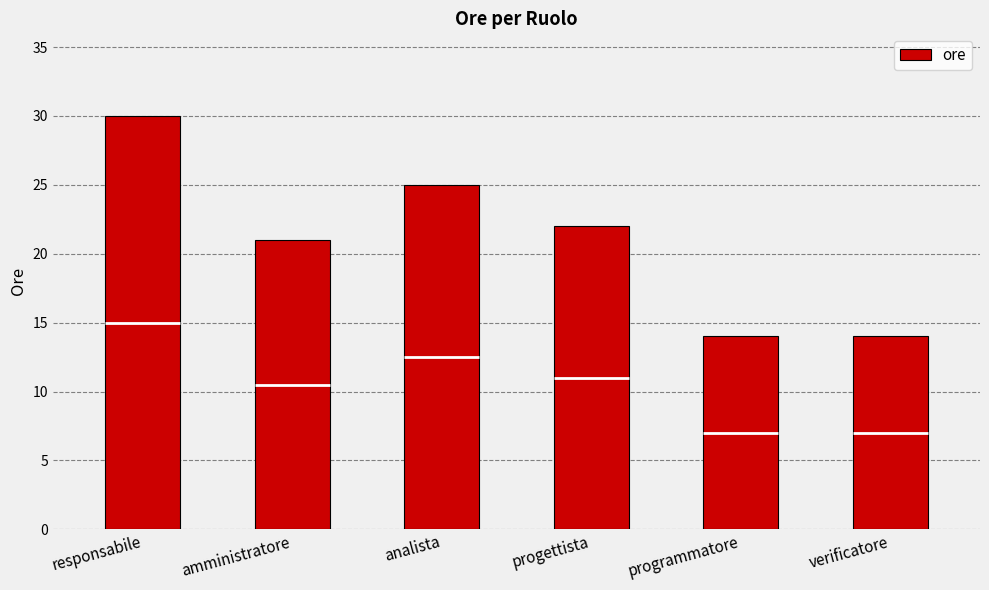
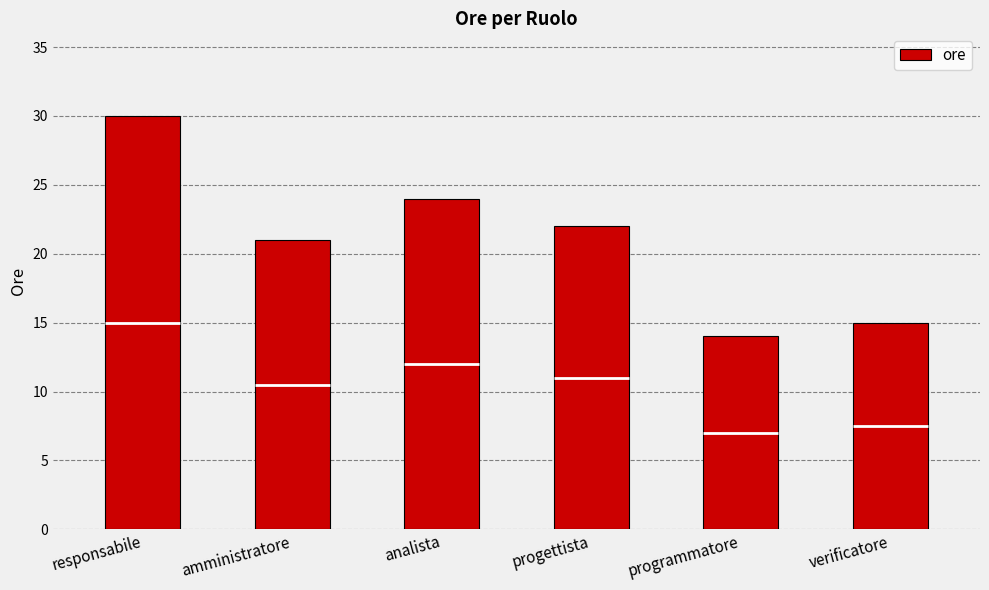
  {
    "responsabile": 30,
    "amministratore": 21,
-   "analista": 25,
+   "analista": 24,
    "progettista": 22,
    "programmatore": 14,
-   "verificatore": 14
+   "verificatore": 15
  }
